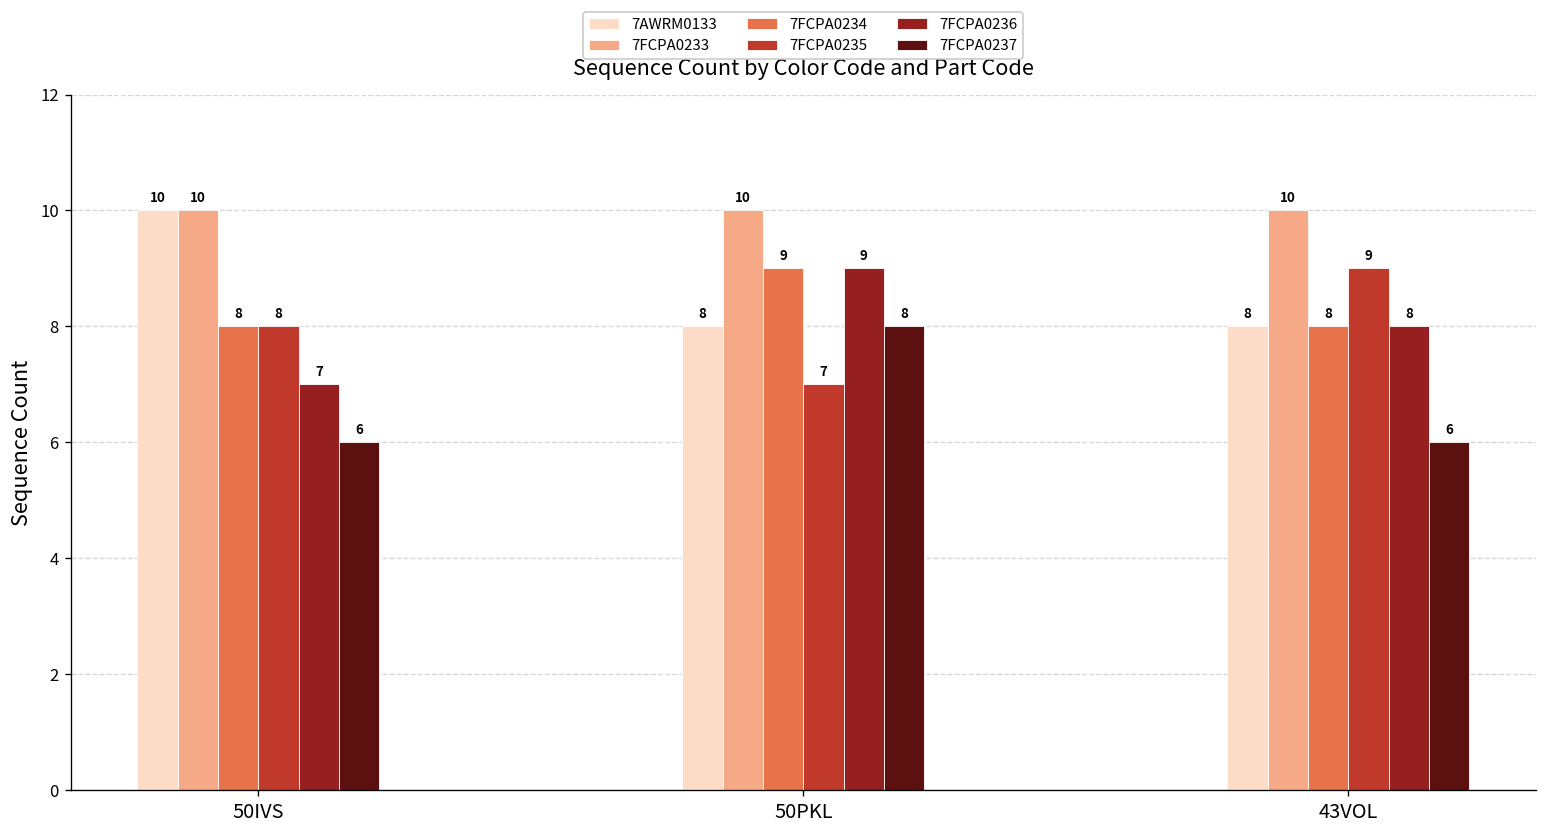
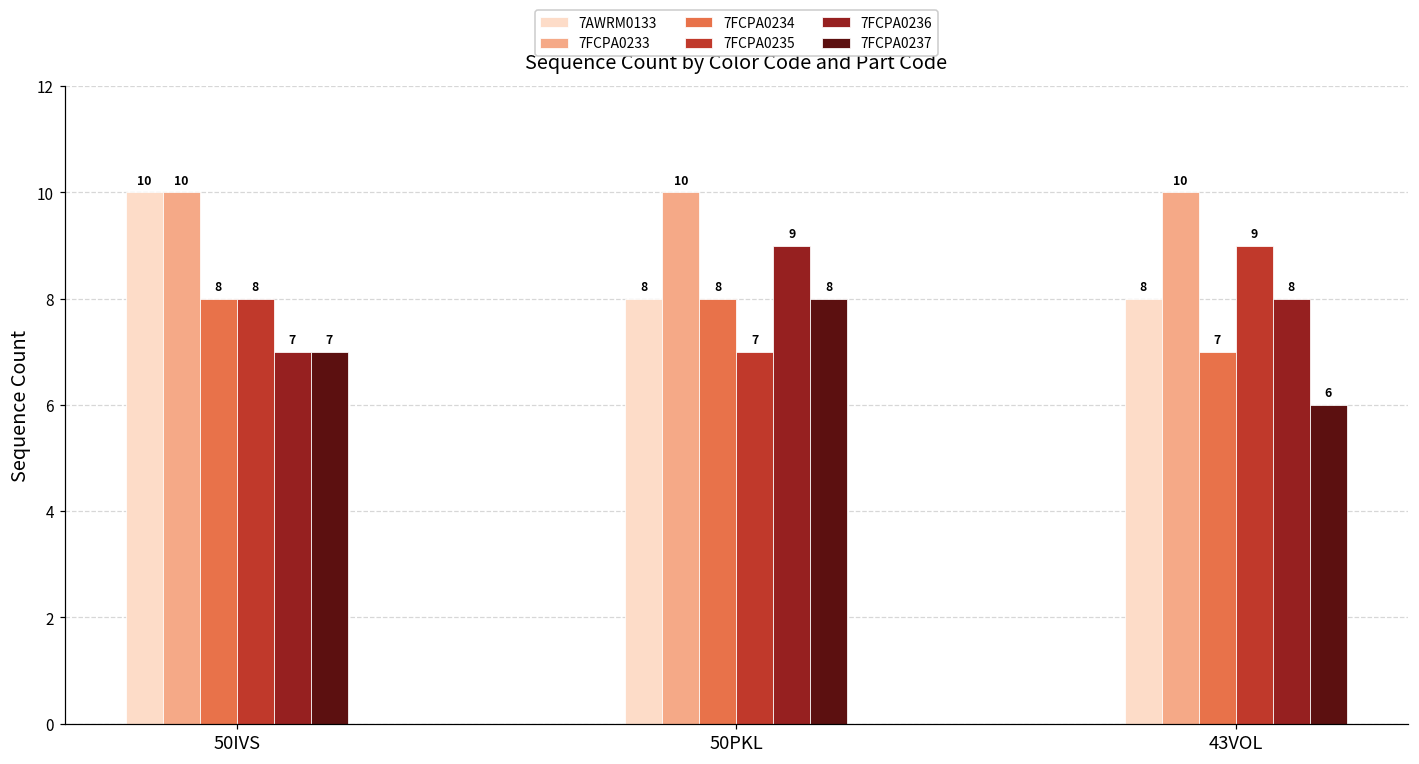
  {
    "7AWRM0133": {
      "50IVS": 10,
      "50PKL": 8,
      "43VOL": 8
    },
    "7FCPA0233": {
      "50IVS": 10,
      "50PKL": 10,
      "43VOL": 10
    },
    "7FCPA0234": {
      "50IVS": 8,
-     "50PKL": 9,
-     "43VOL": 8
+     "50PKL": 8,
+     "43VOL": 7
    },
    "7FCPA0237": {
-     "50IVS": 6,
+     "50IVS": 7,
      "50PKL": 8,
      "43VOL": 6
    }
  }
